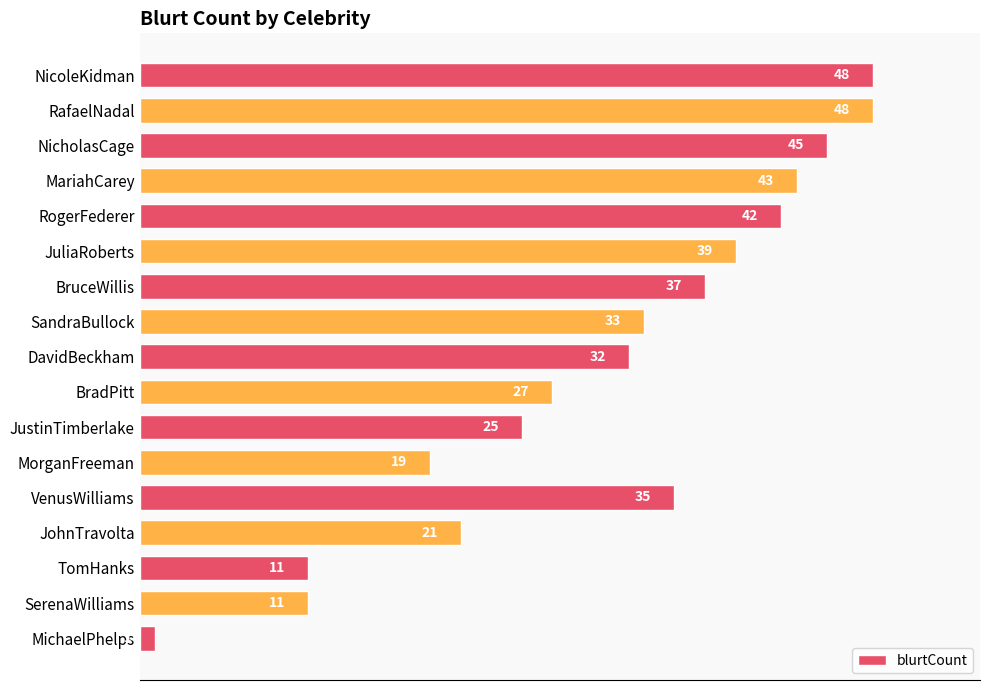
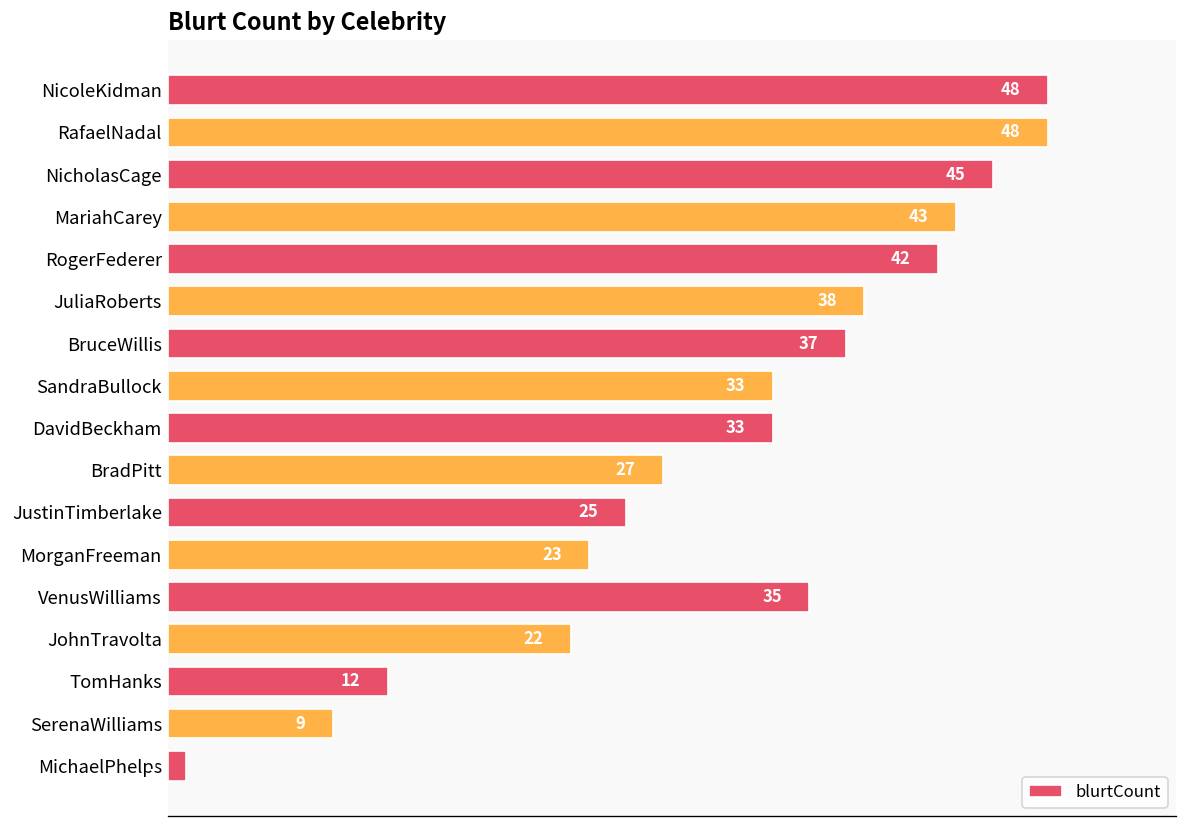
  {
    "NicoleKidman": 48,
    "RafaelNadal": 48,
    "NicholasCage": 45,
    "MariahCarey": 43,
    "RogerFederer": 42,
-   "JuliaRoberts": 39,
+   "JuliaRoberts": 38,
    "BruceWillis": 37,
    "SandraBullock": 33,
-   "DavidBeckham": 32,
+   "DavidBeckham": 33,
    "BradPitt": 27,
    "JustinTimberlake": 25,
-   "MorganFreeman": 19,
+   "MorganFreeman": 23,
    "VenusWilliams": 35,
-   "JohnTravolta": 21,
-   "TomHanks": 11,
-   "SerenaWilliams": 11
+   "JohnTravolta": 22,
+   "TomHanks": 12,
+   "SerenaWilliams": 9
  }
